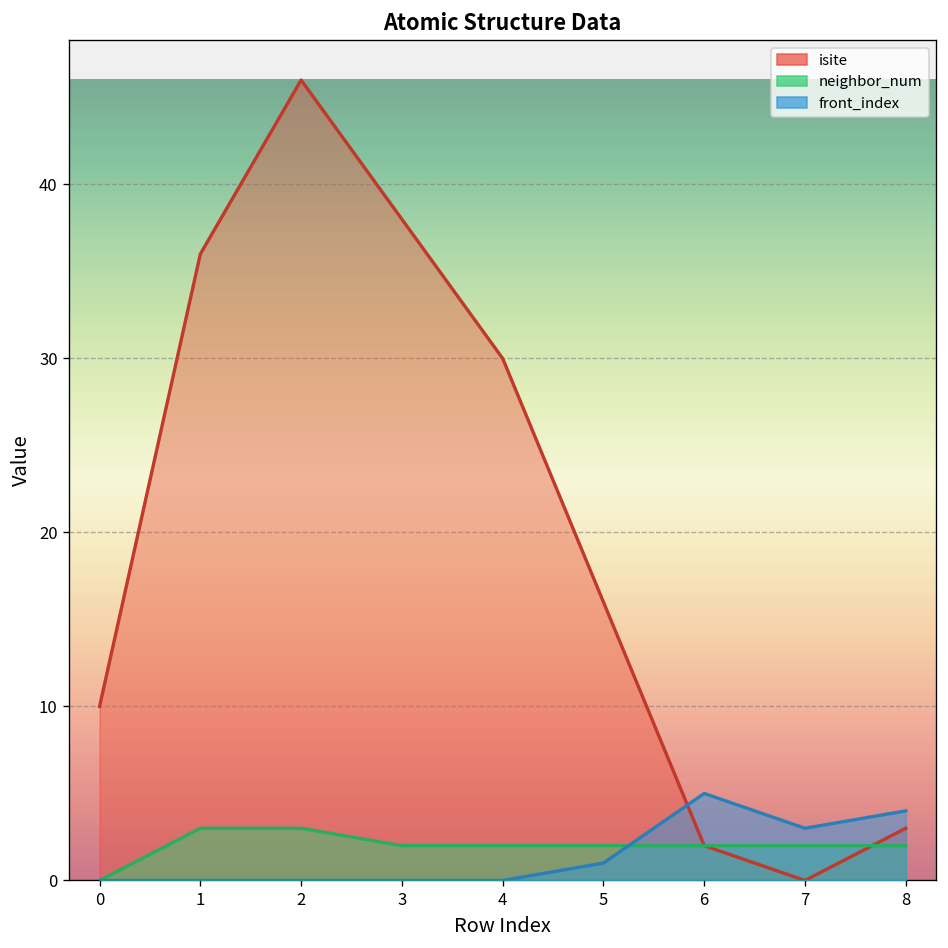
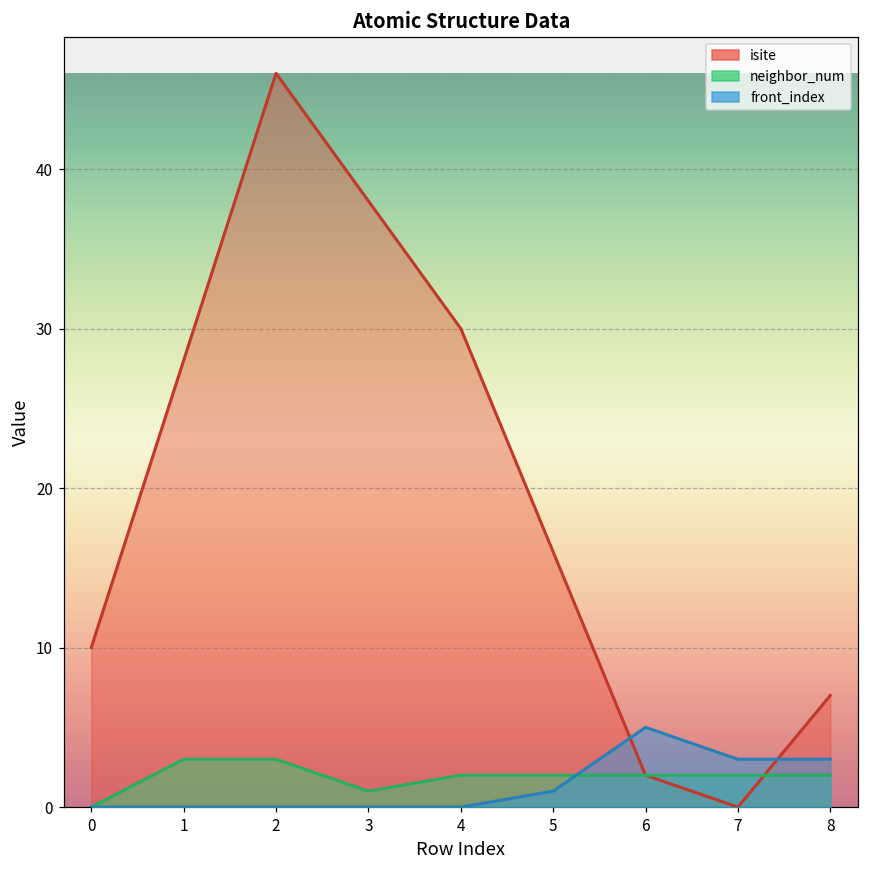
  {
    "isite": {
      "0": 10,
-     "1": 36,
+     "1": 28,
      "2": 46,
      "3": 38,
      "4": 30,
      "5": 16,
      "7": 0,
-     "8": 3
+     "8": 7
    },
    "neighbor_num": {
      "1": 3,
      "2": 3,
-     "3": 2,
+     "3": 1,
      "4": 2,
      "5": 2,
      "7": 2,
      "8": 2
    },
    "front_index": {
      "1": 0,
      "2": 0,
      "3": 0,
      "4": 0,
      "5": 1,
      "6": 5,
      "7": 3,
-     "8": 4
+     "8": 3
    }
  }
